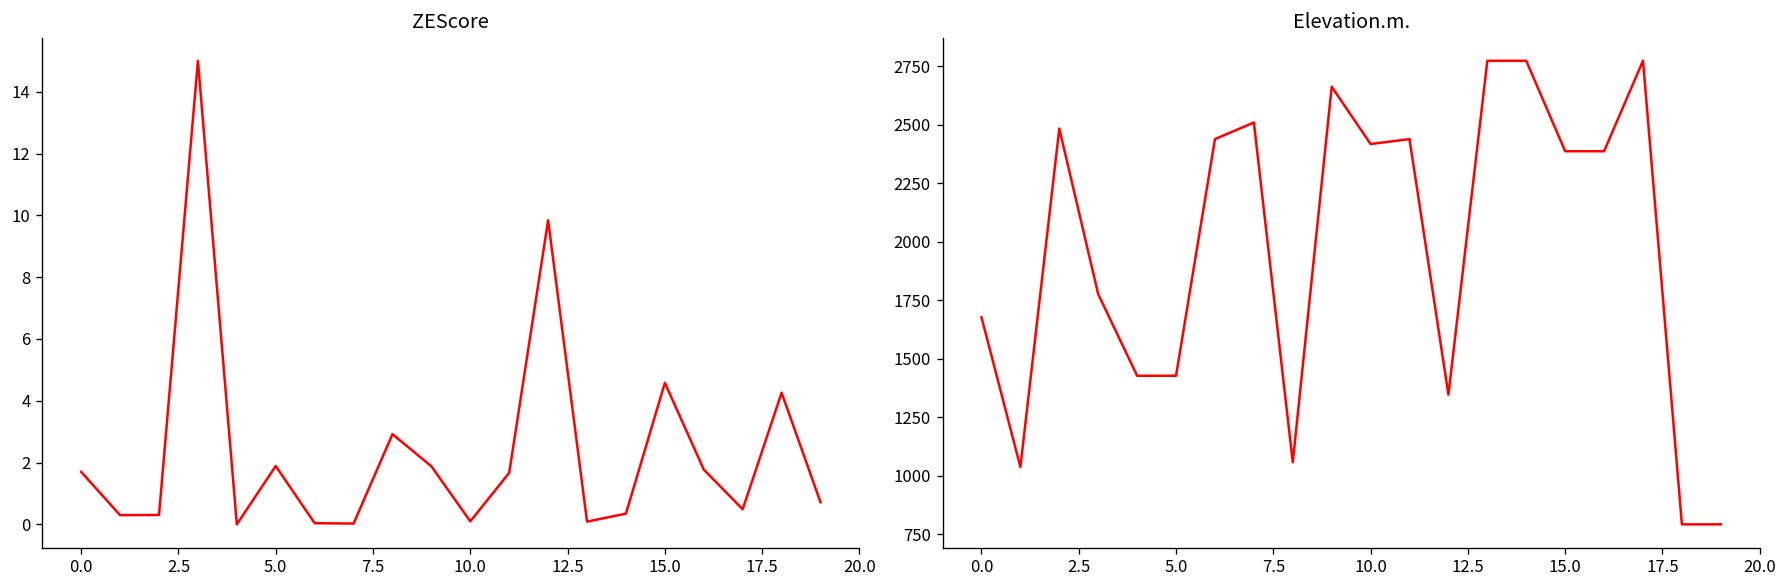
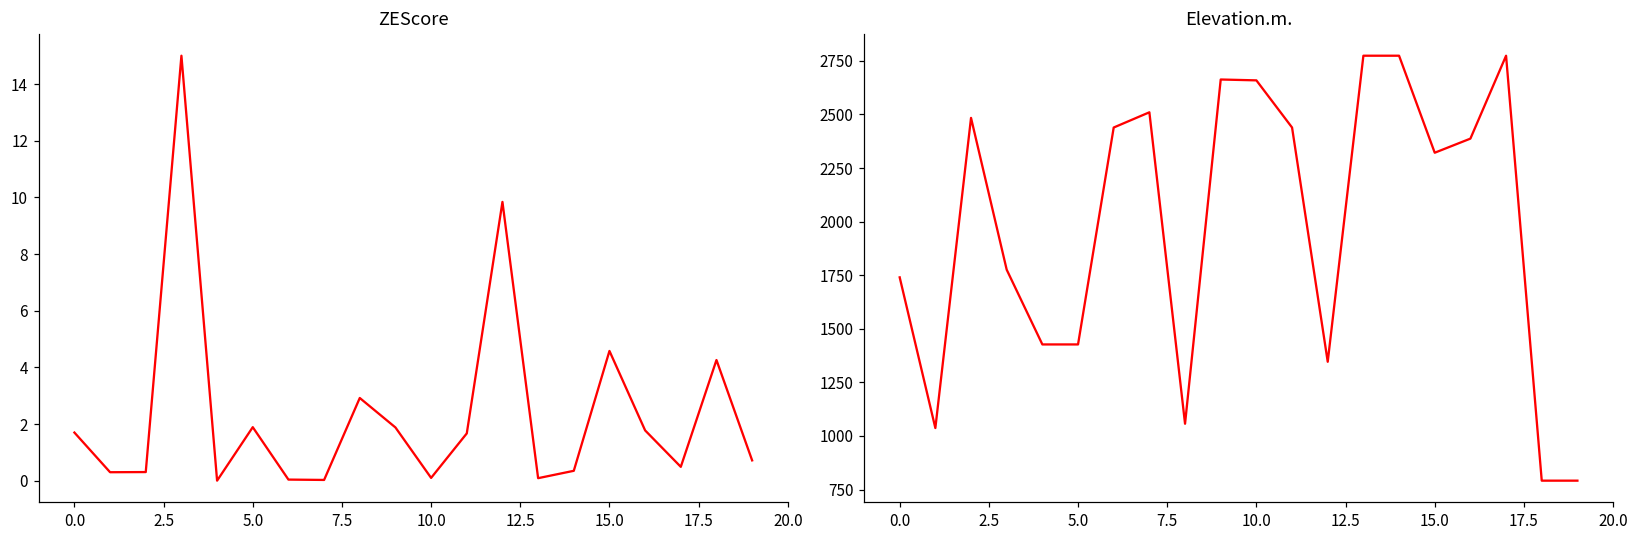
  {
    "ZEScore": {
      "0.0": 1.7,
      "5.0": 1.9,
      "10.0": 0.1,
      "15.0": 4.6
    },
    "Elevation.m.": {
-     "0.0": 1680,
+     "0.0": 1740,
      "5.0": 1430,
-     "10.0": 2420,
-     "15.0": 2390
+     "10.0": 2660,
+     "15.0": 2320
    }
  }
